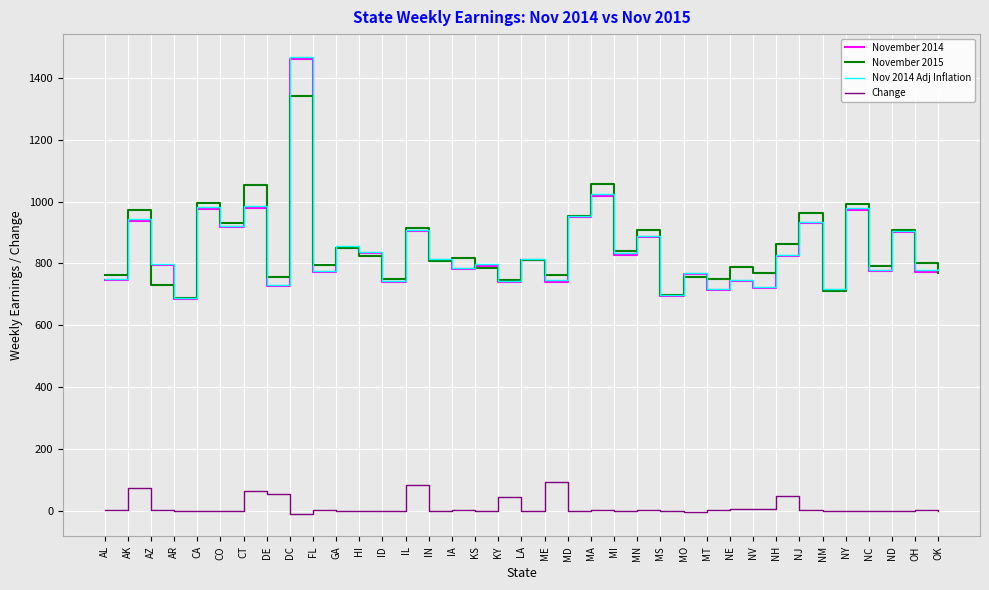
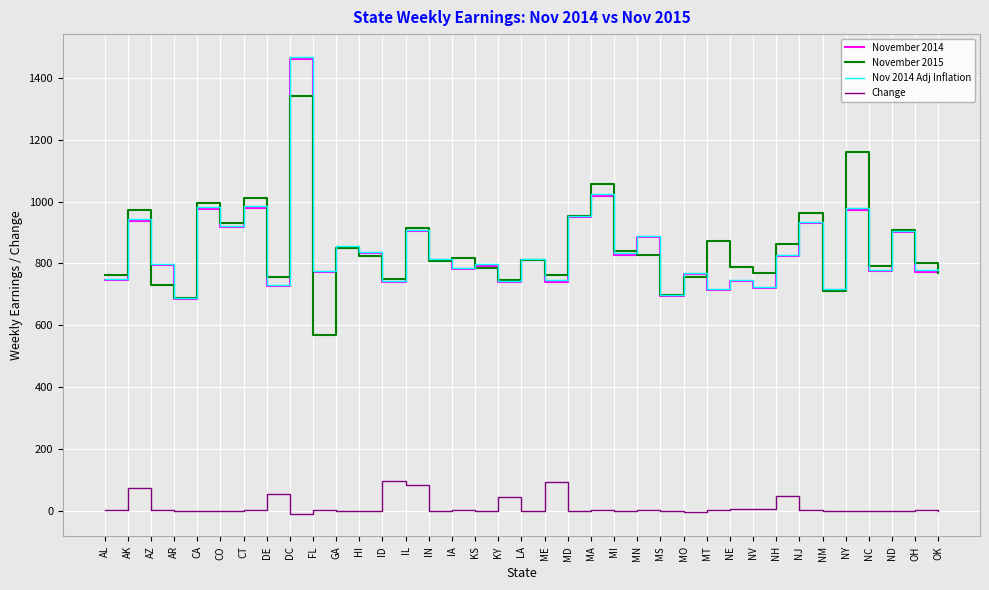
  {
    "November 2015": {
      "AL": 760,
      "AK": 970,
      "AZ": 730,
      "CA": 1000,
      "CO": 930,
-     "CT": 1050,
+     "CT": 1010,
      "DE": 760,
      "DC": 1340,
-     "FL": 790,
+     "FL": 570,
      "IA": 820,
      "ME": 760,
      "MA": 1060,
      "MI": 840,
-     "MN": 910,
+     "MN": 830,
      "MO": 760,
-     "MT": 750,
+     "MT": 870,
      "NE": 790,
      "NV": 770,
      "NH": 860,
      "NJ": 960,
-     "NY": 990,
+     "NY": 1160,
      "NC": 790,
      "OH": 800
    },
    "Change": {
      "AL": 0,
      "AK": 70,
      "AZ": 0,
      "AR": 0,
      "CA": 0,
      "CO": 0,
-     "CT": 60,
+     "CT": 0,
      "DE": 60,
      "DC": -10,
      "FL": 0,
      "GA": 0,
      "HI": 0,
-     "ID": 0,
+     "ID": 100,
      "IL": 90,
      "IN": 0,
      "IA": 0,
      "KS": 0,
      "KY": 40,
      "LA": 0,
      "ME": 90,
      "MD": 0,
      "MA": 0,
      "MI": 0,
      "MN": 0,
      "MS": 0,
      "MO": 0,
      "MT": 0,
      "NE": 10,
      "NV": 10,
      "NH": 50,
      "NJ": 0,
      "NM": 0,
      "NY": 0,
      "NC": 0,
      "ND": 0,
      "OH": 0,
      "OK": 0
    }
  }
